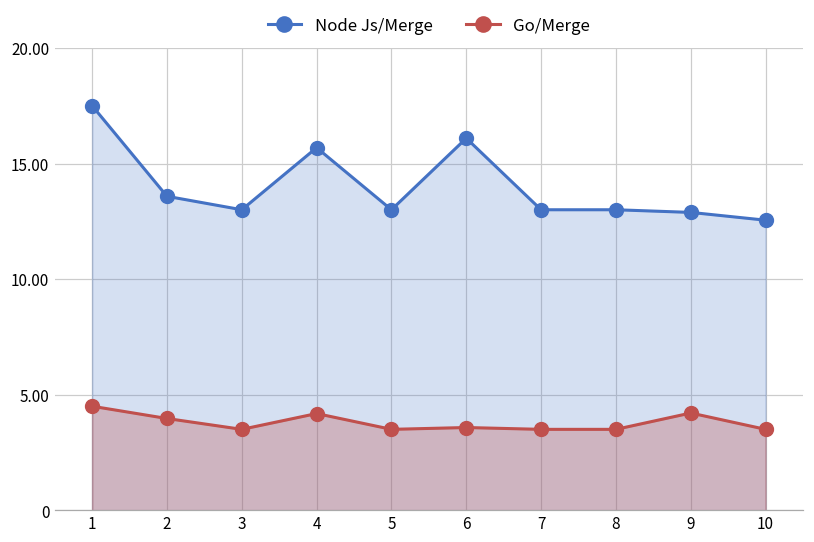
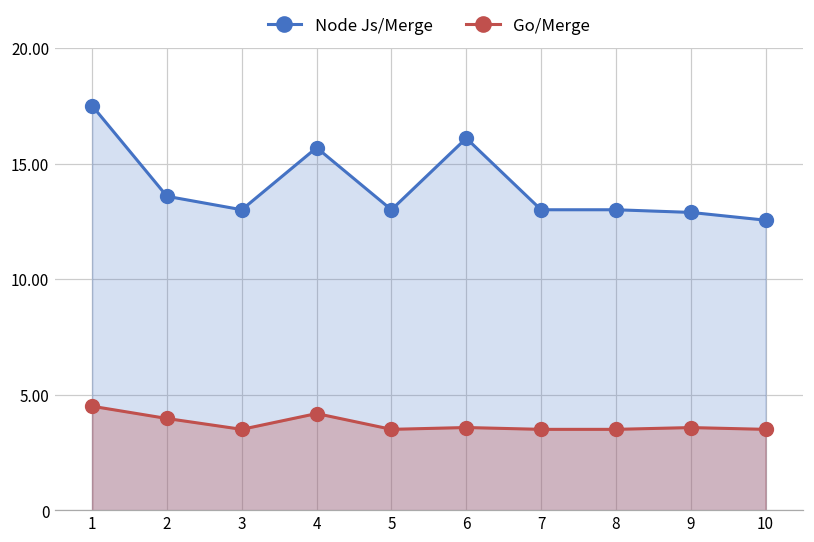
  {
    "Node Js/Merge": {
      "1": 17.5,
      "2": 13.6,
      "3": 13.0,
      "4": 15.7,
      "5": 13.0,
      "6": 16.1,
      "7": 13.0,
      "8": 13.0,
      "9": 12.9,
      "10": 12.5
    },
    "Go/Merge": {
      "1": 4.5,
      "2": 4.0,
      "3": 3.5,
      "4": 4.2,
      "5": 3.5,
      "6": 3.6,
      "7": 3.5,
      "8": 3.5,
-     "9": 4.2,
+     "9": 3.6,
      "10": 3.5
    }
  }
